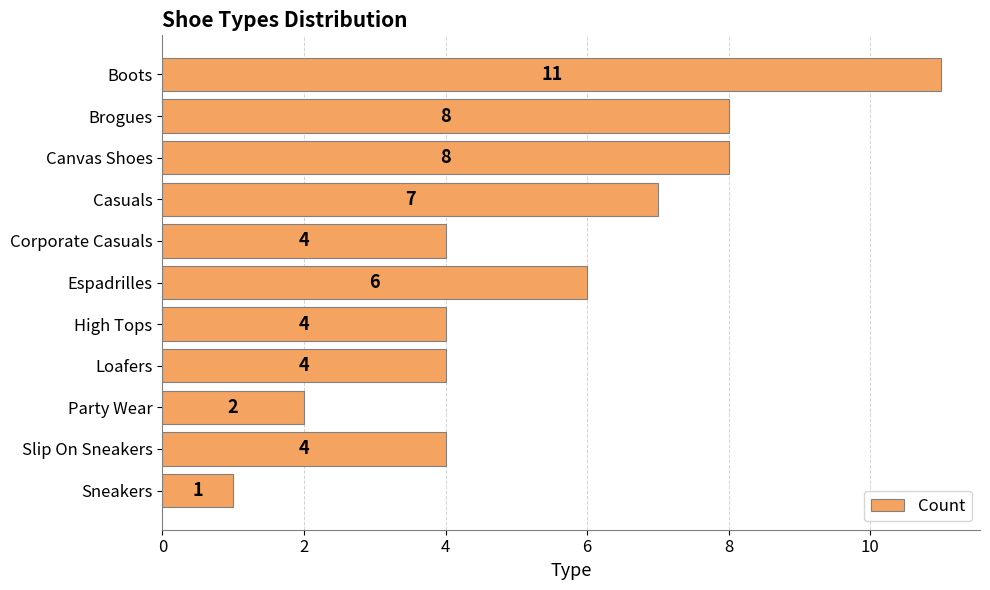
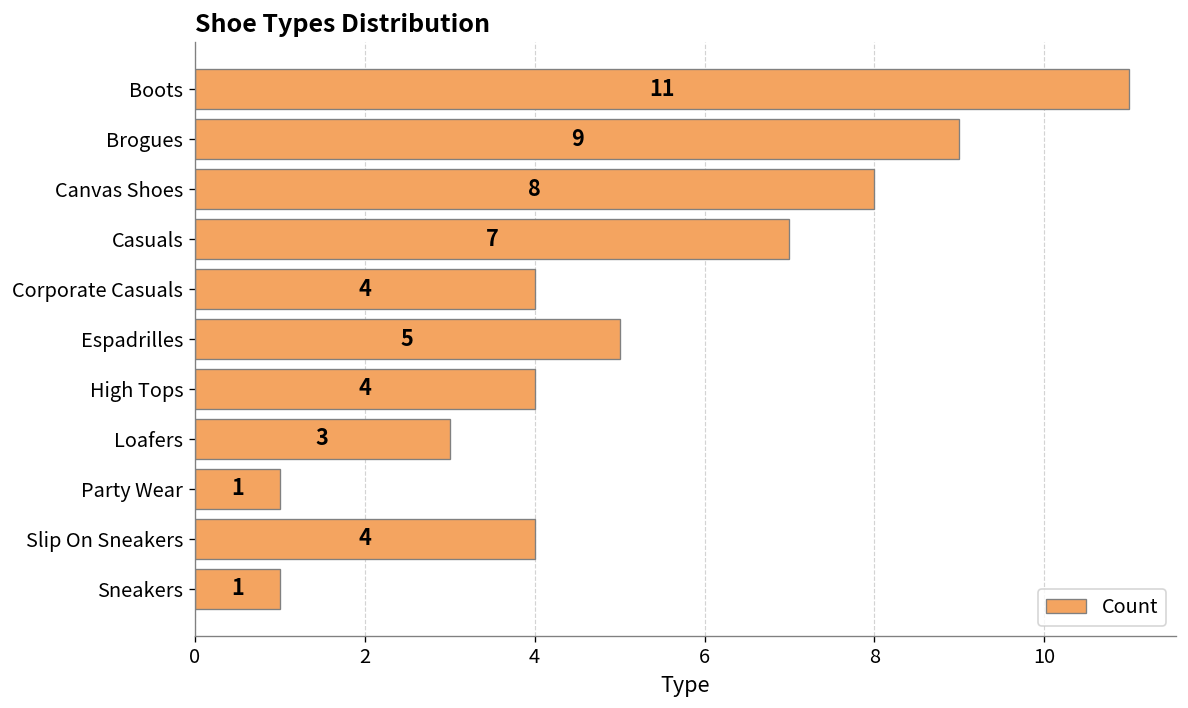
  {
    "Boots": 11,
-   "Brogues": 8,
+   "Brogues": 9,
    "Canvas Shoes": 8,
    "Casuals": 7,
    "Corporate Casuals": 4,
-   "Espadrilles": 6,
+   "Espadrilles": 5,
    "High Tops": 4,
-   "Loafers": 4,
-   "Party Wear": 2,
+   "Loafers": 3,
+   "Party Wear": 1,
    "Slip On Sneakers": 4,
    "Sneakers": 1
  }
